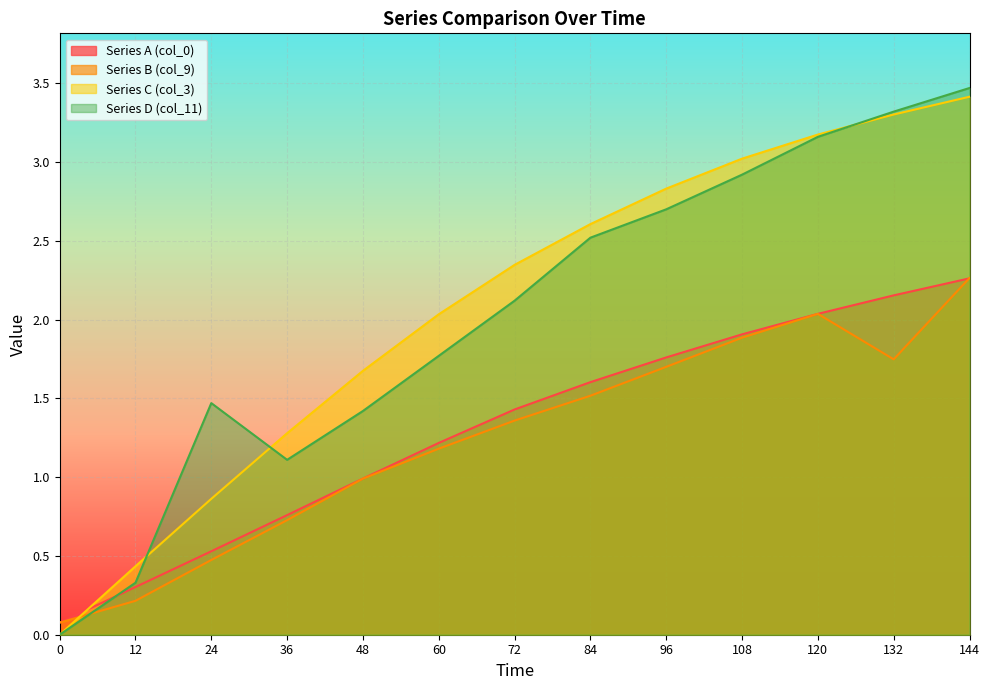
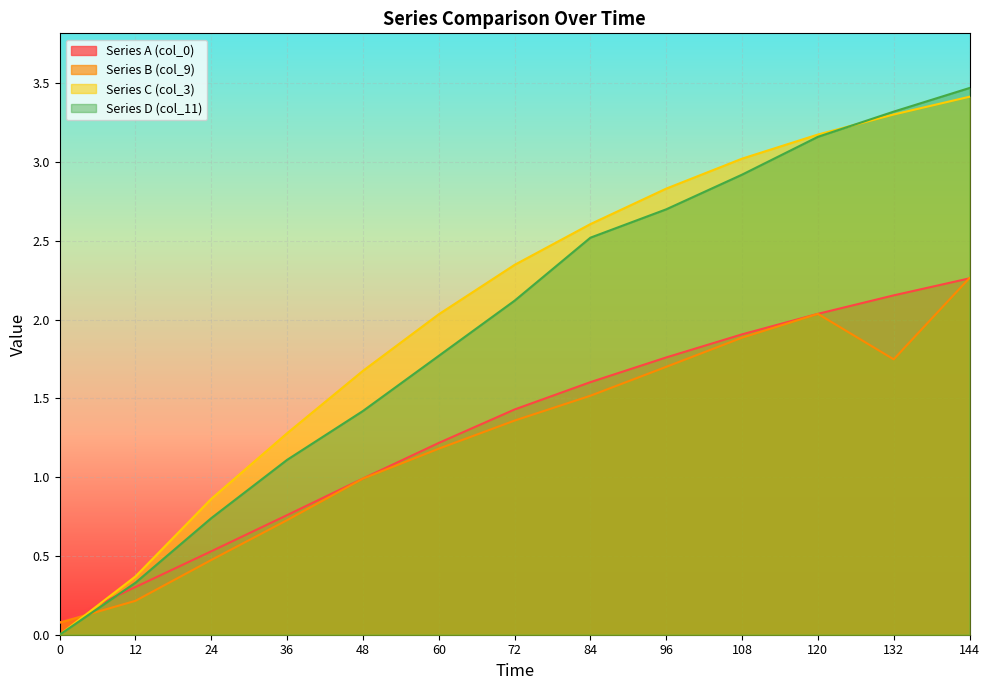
  {
    "Series A (col_0)": {
      "12": 0.30,
      "24": 0.53,
      "36": 0.76,
      "60": 1.22,
      "72": 1.43,
      "84": 1.60,
      "96": 1.76,
      "108": 1.91,
      "132": 2.15
    },
    "Series B (col_9)": {
      "12": 0.22,
      "24": 0.47,
      "36": 0.73,
      "60": 1.18,
      "72": 1.36,
      "84": 1.52,
      "96": 1.70,
      "108": 1.89,
      "132": 1.75
    },
    "Series C (col_3)": {
-     "12": 0.43,
+     "12": 0.37,
      "24": 0.86,
      "36": 1.28,
      "48": 1.67,
      "60": 2.03,
      "72": 2.35,
      "84": 2.61,
      "96": 2.83,
      "108": 3.02,
      "132": 3.30,
      "144": 3.41
    },
    "Series D (col_11)": {
      "12": 0.33,
-     "24": 1.47,
+     "24": 0.74,
      "36": 1.11,
      "48": 1.42,
      "60": 1.77,
      "72": 2.12,
      "84": 2.52,
      "96": 2.70,
      "108": 2.92,
      "132": 3.32,
      "144": 3.47
    }
  }
